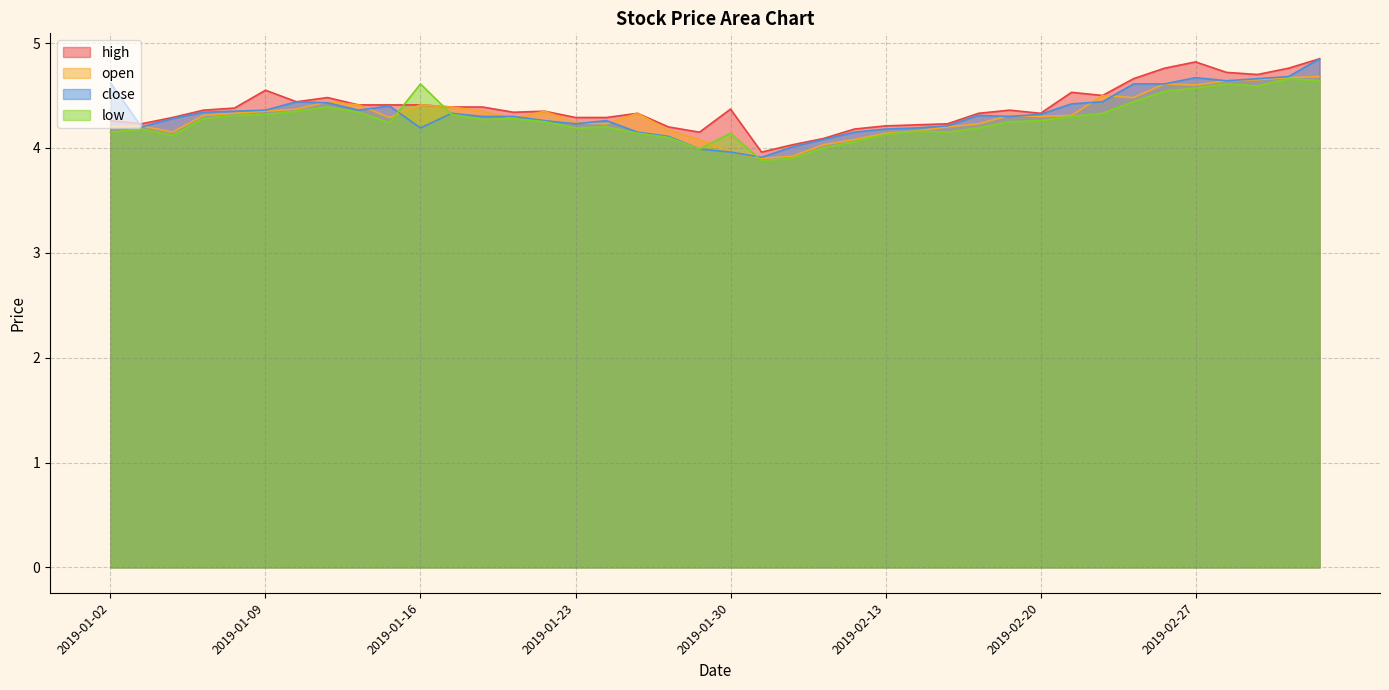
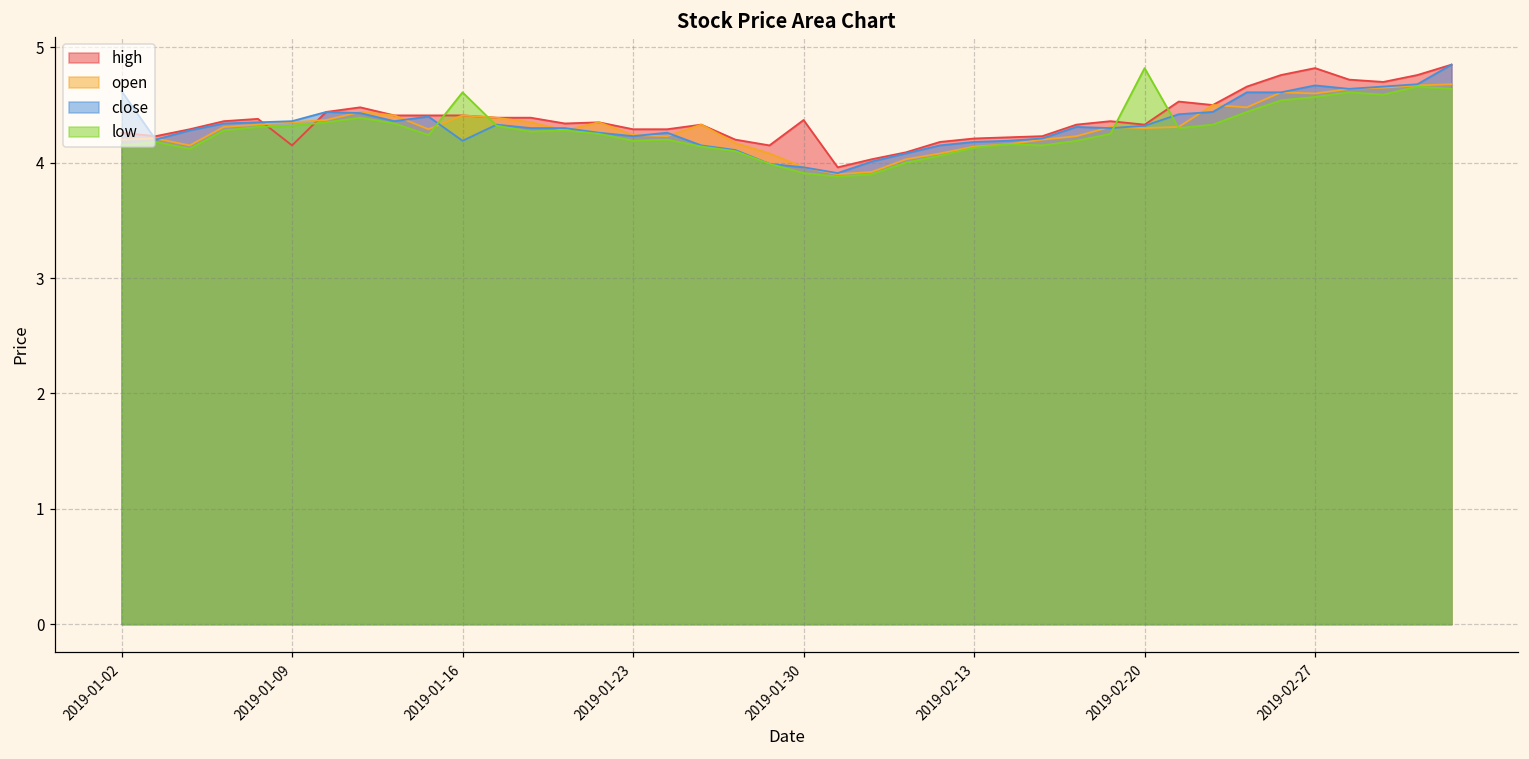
  {
    "high": {
-     "2019-01-09": 4.55,
+     "2019-01-09": 4.15,
      "2019-01-23": 4.29,
      "2019-01-30": 4.37,
      "2019-02-13": 4.21,
      "2019-02-27": 4.82
    },
    "open": {
      "2019-02-27": 4.60
    },
    "close": {
      "2019-01-16": 4.19,
      "2019-02-13": 4.18,
      "2019-02-27": 4.67
    },
    "low": {
      "2019-01-02": 4.15,
      "2019-01-09": 4.32,
      "2019-01-16": 4.61,
      "2019-01-23": 4.19,
-     "2019-01-30": 4.14,
-     "2019-02-20": 4.26,
+     "2019-01-30": 3.91,
+     "2019-02-20": 4.82,
      "2019-02-27": 4.57
    }
  }
